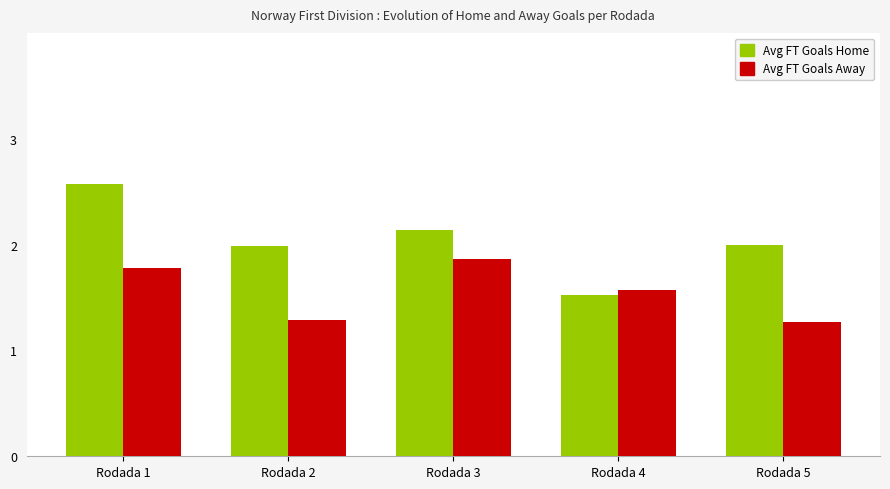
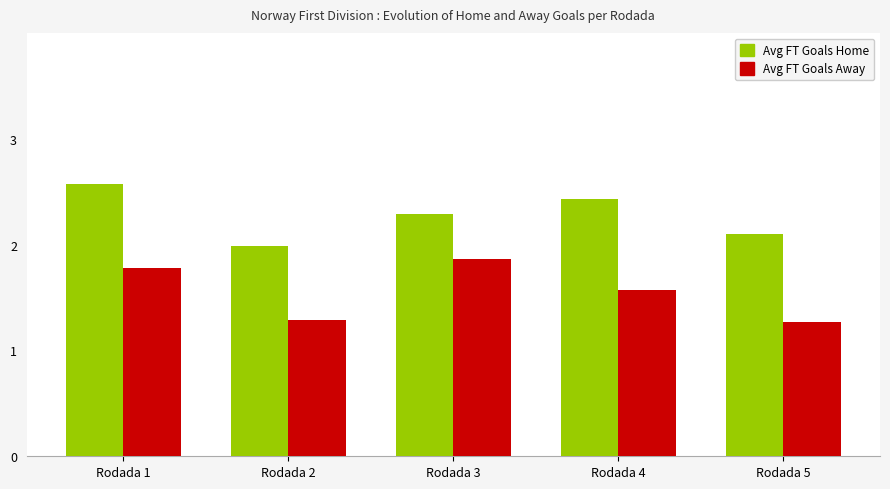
  {
    "Avg FT Goals Home": {
      "Rodada 1": 2.57,
      "Rodada 2": 1.99,
-     "Rodada 3": 2.14,
-     "Rodada 4": 1.52,
-     "Rodada 5": 2.0
+     "Rodada 3": 2.29,
+     "Rodada 4": 2.43,
+     "Rodada 5": 2.1
    },
    "Avg FT Goals Away": {
      "Rodada 1": 1.78,
      "Rodada 2": 1.29,
      "Rodada 3": 1.86,
      "Rodada 4": 1.57,
      "Rodada 5": 1.27
    }
  }
